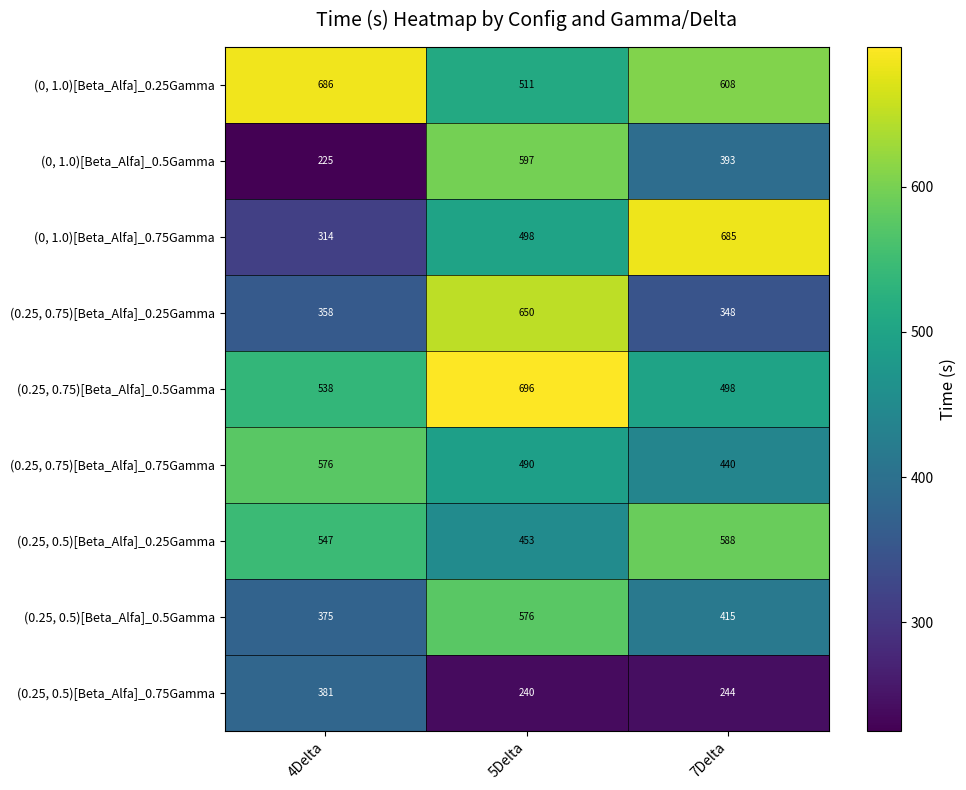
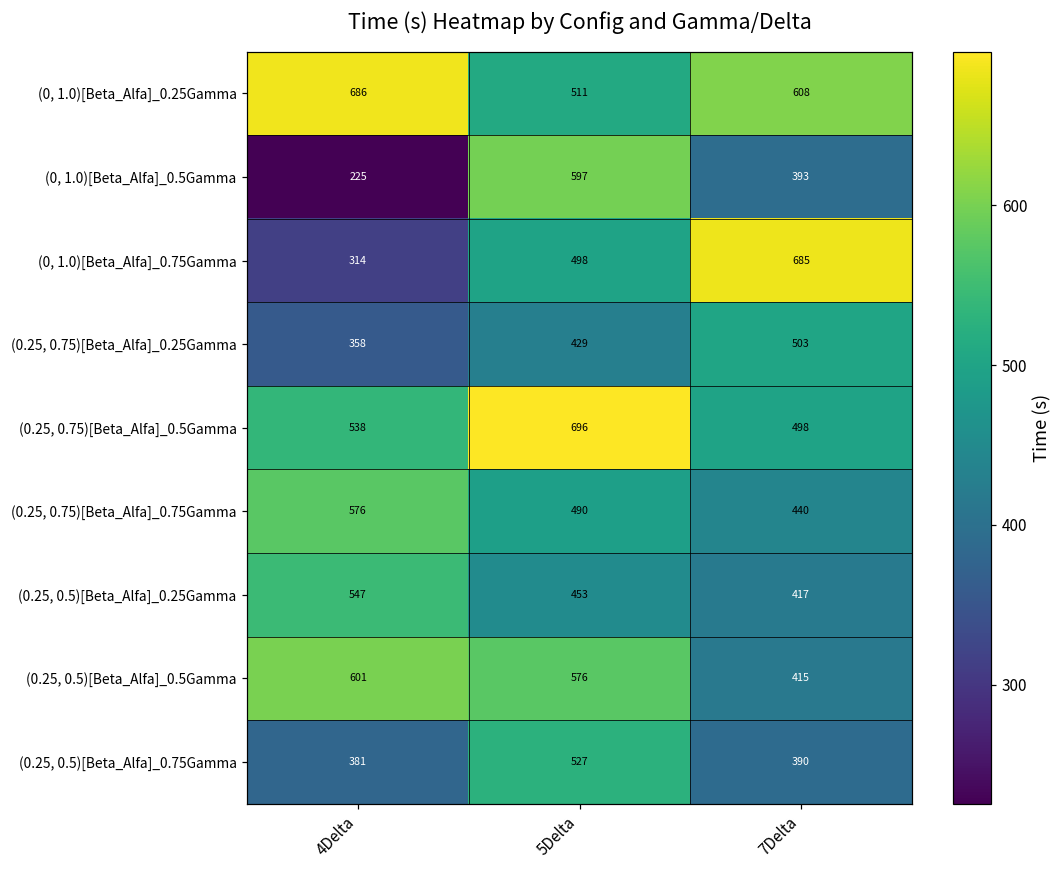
  {
    "(0, 1.0)[Beta_Alfa]_0.25Gamma": {
      "4Delta": 686,
      "5Delta": 511,
      "7Delta": 608
    },
    "(0, 1.0)[Beta_Alfa]_0.5Gamma": {
      "4Delta": 225,
      "5Delta": 597,
      "7Delta": 393
    },
    "(0, 1.0)[Beta_Alfa]_0.75Gamma": {
      "4Delta": 314,
      "5Delta": 498,
      "7Delta": 685
    },
    "(0.25, 0.75)[Beta_Alfa]_0.25Gamma": {
      "4Delta": 358,
-     "5Delta": 650,
-     "7Delta": 348
+     "5Delta": 429,
+     "7Delta": 503
    },
    "(0.25, 0.75)[Beta_Alfa]_0.5Gamma": {
      "4Delta": 538,
      "5Delta": 696,
      "7Delta": 498
    },
    "(0.25, 0.75)[Beta_Alfa]_0.75Gamma": {
      "4Delta": 576,
      "5Delta": 490,
      "7Delta": 440
    },
    "(0.25, 0.5)[Beta_Alfa]_0.25Gamma": {
      "4Delta": 547,
      "5Delta": 453,
-     "7Delta": 588
+     "7Delta": 417
    },
    "(0.25, 0.5)[Beta_Alfa]_0.5Gamma": {
-     "4Delta": 375,
+     "4Delta": 601,
      "5Delta": 576,
      "7Delta": 415
    },
    "(0.25, 0.5)[Beta_Alfa]_0.75Gamma": {
      "4Delta": 381,
-     "5Delta": 240,
-     "7Delta": 244
+     "5Delta": 527,
+     "7Delta": 390
    }
  }
